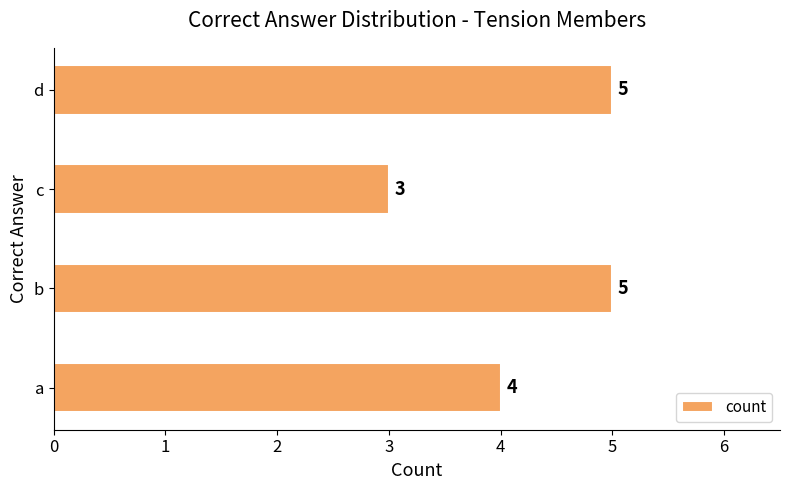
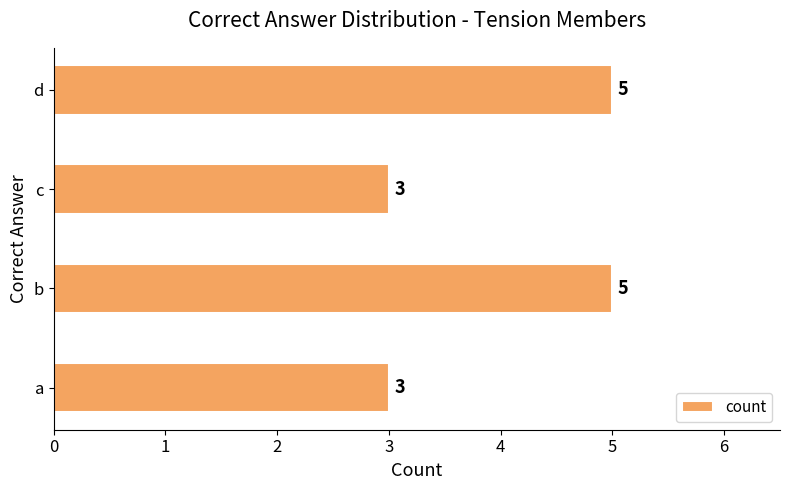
  {
    "d": 5,
    "c": 3,
    "b": 5,
-   "a": 4
+   "a": 3
  }
